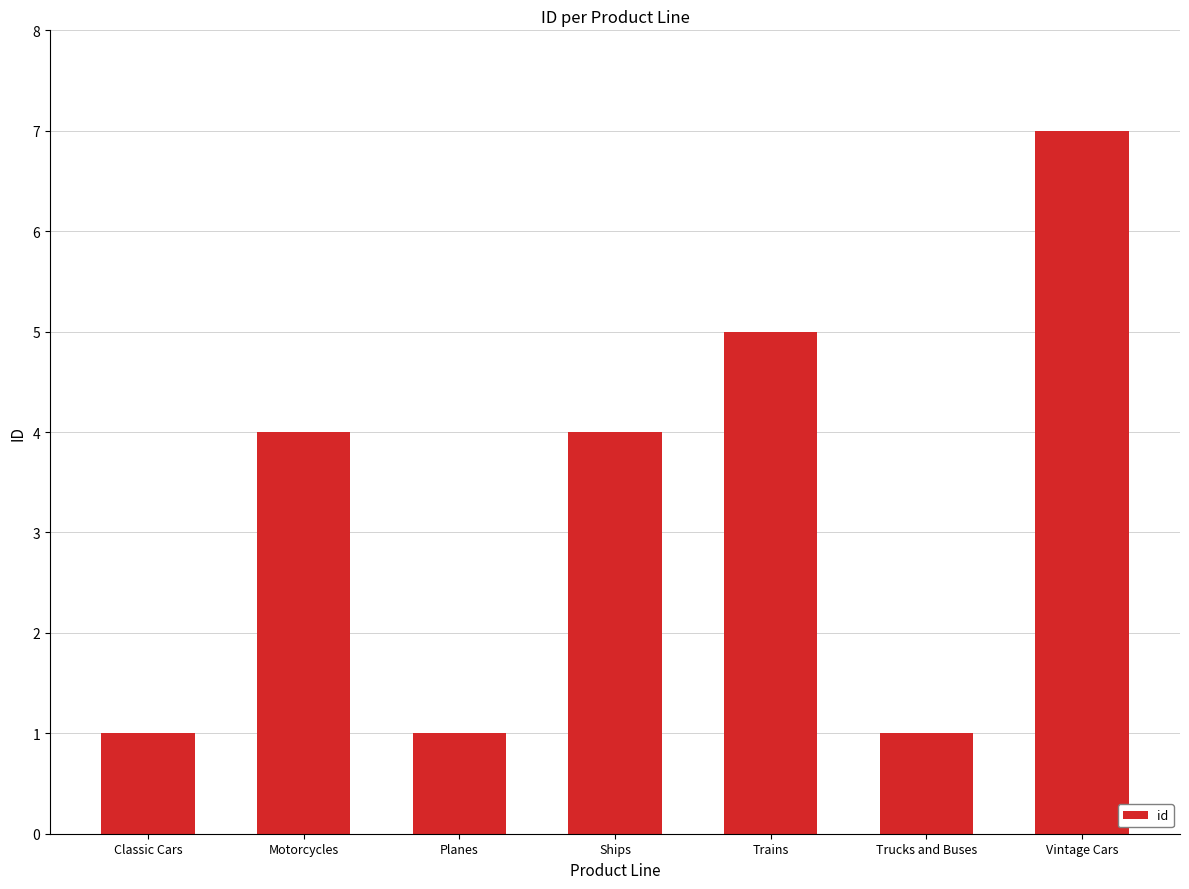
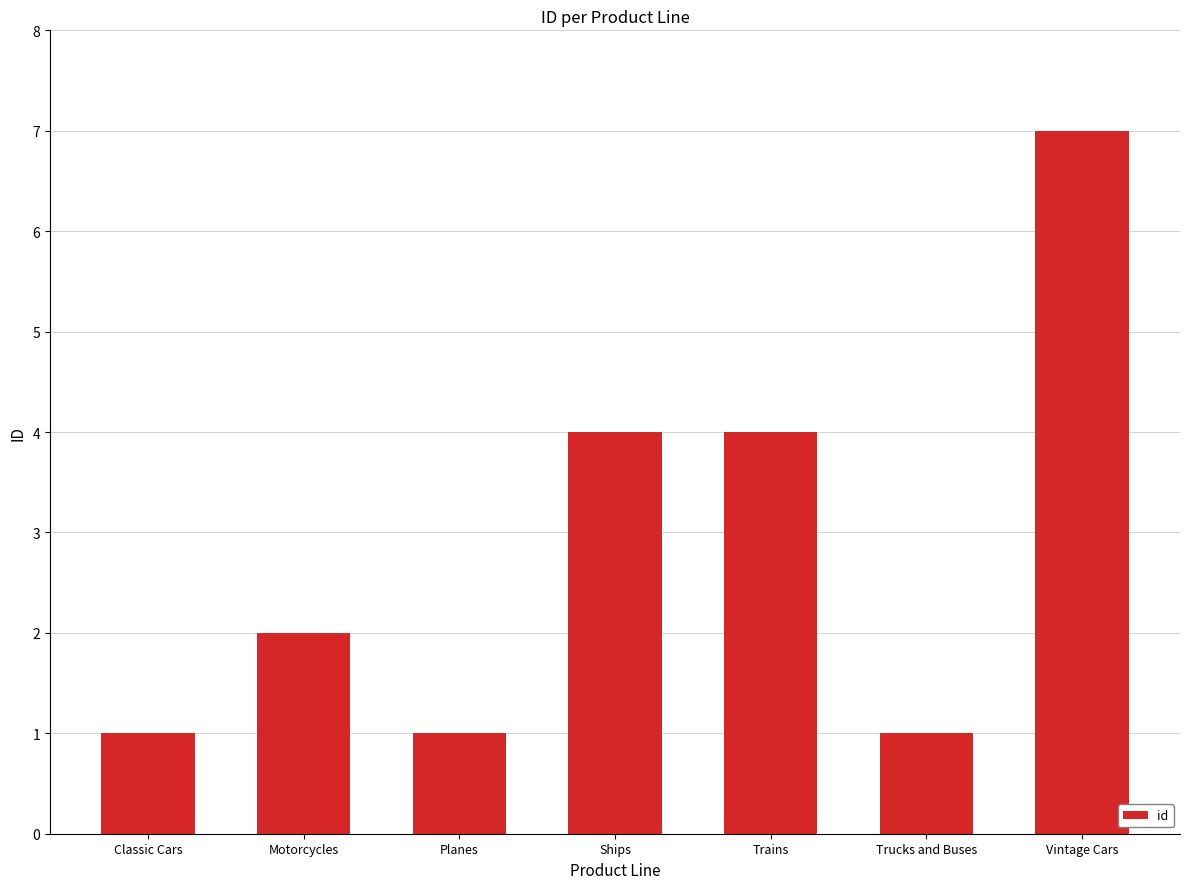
  {
    "Classic Cars": 1,
-   "Motorcycles": 4,
+   "Motorcycles": 2,
    "Planes": 1,
    "Ships": 4,
-   "Trains": 5,
+   "Trains": 4,
    "Trucks and Buses": 1,
    "Vintage Cars": 7
  }
